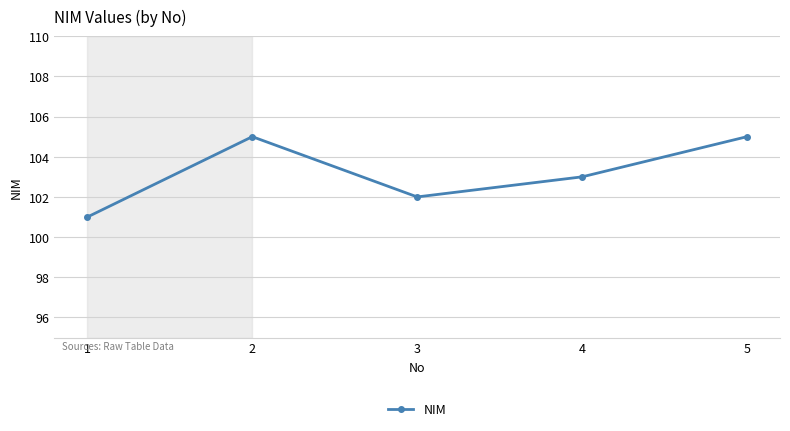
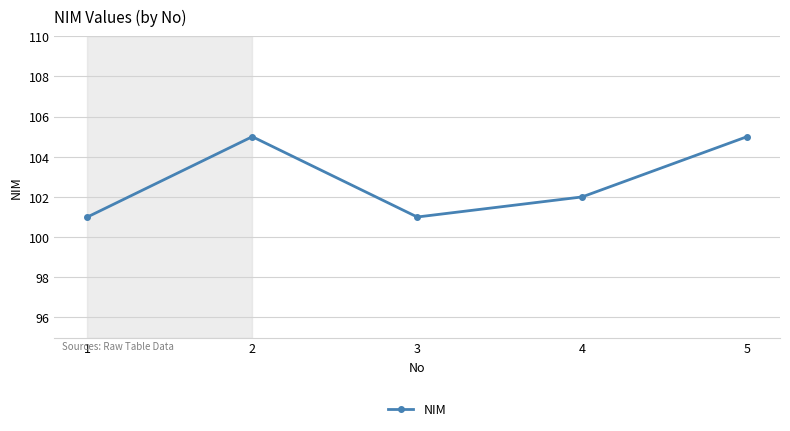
  {
    "1": 101,
    "2": 105,
-   "3": 102,
-   "4": 103,
+   "3": 101,
+   "4": 102,
    "5": 105
  }
